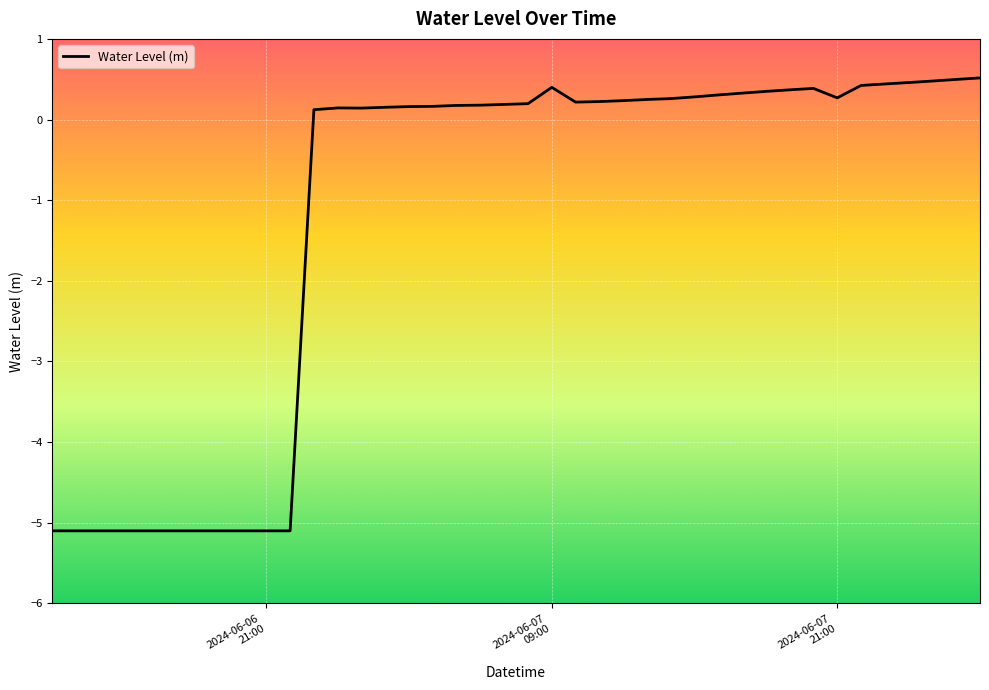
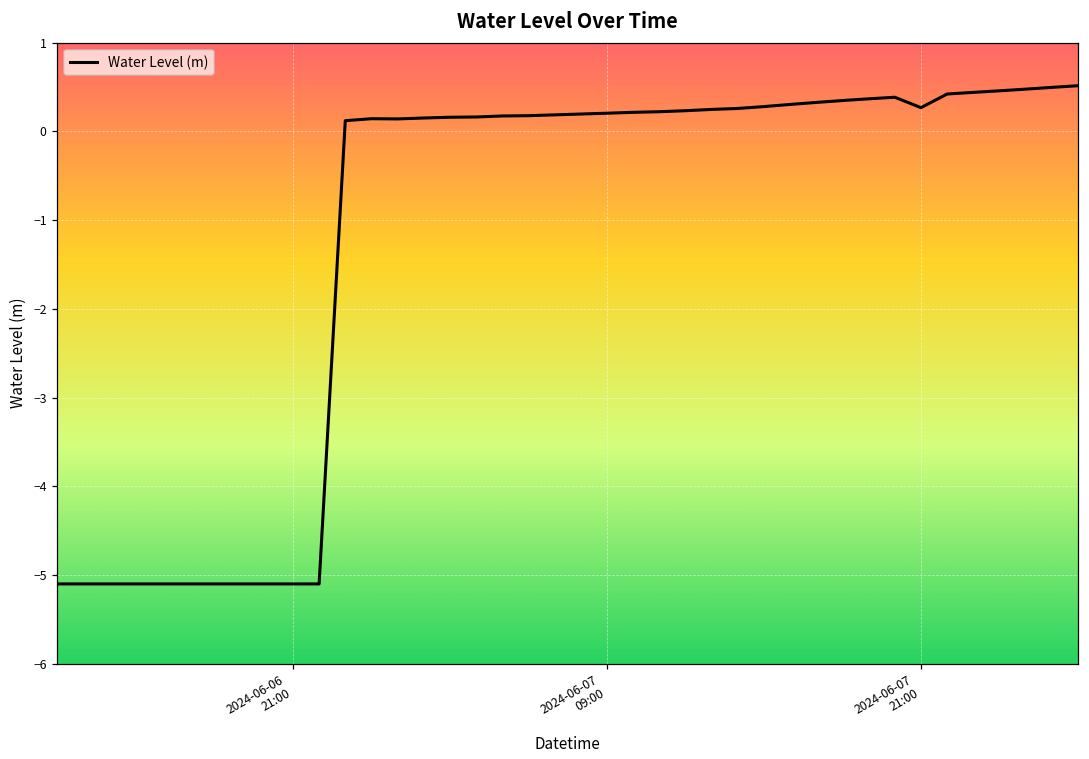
  {
    "2024-06-06 21:00": -5.1,
-   "2024-06-07 09:00": 0.4,
+   "2024-06-07 09:00": 0.2,
    "2024-06-07 21:00": 0.3
  }
